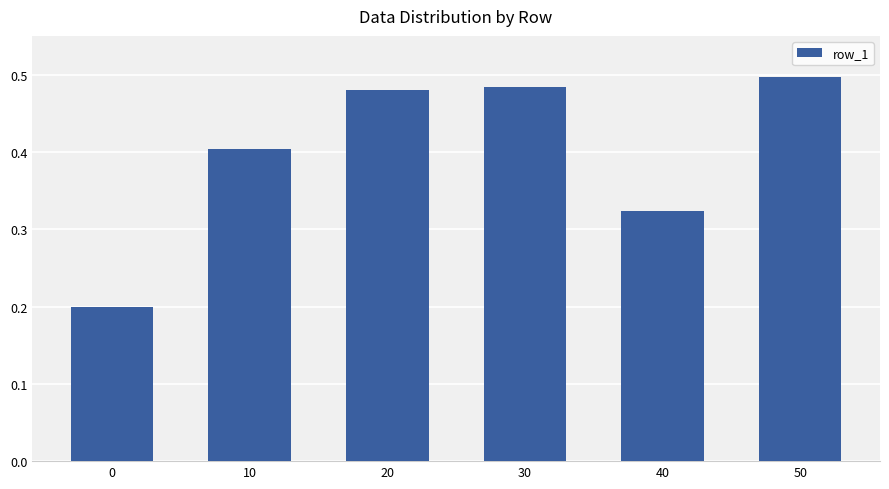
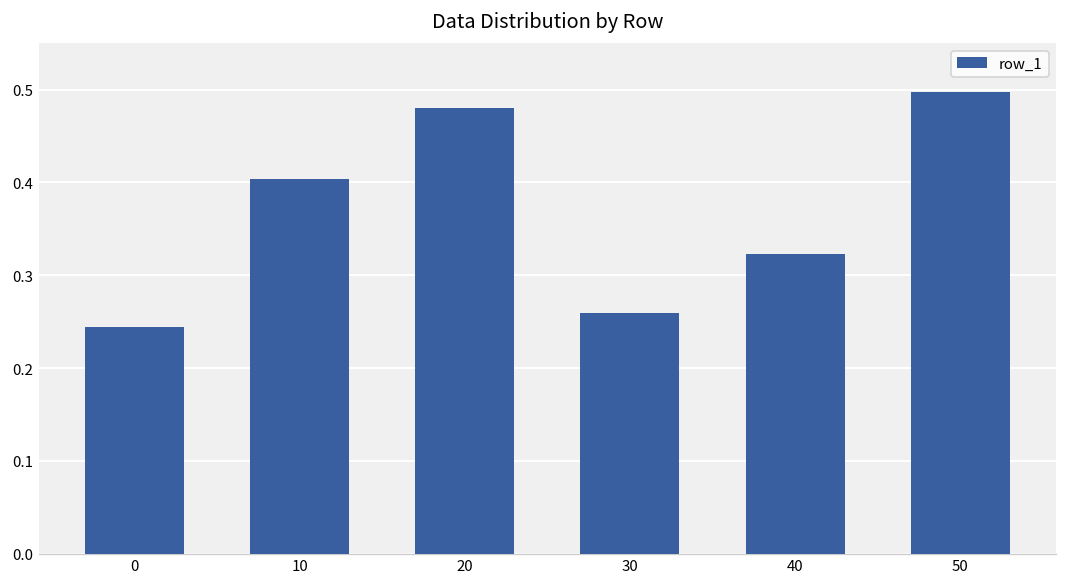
  {
-   "0": 0.20,
+   "0": 0.24,
    "10": 0.40,
    "20": 0.48,
-   "30": 0.48,
+   "30": 0.26,
    "40": 0.32,
    "50": 0.50
  }
